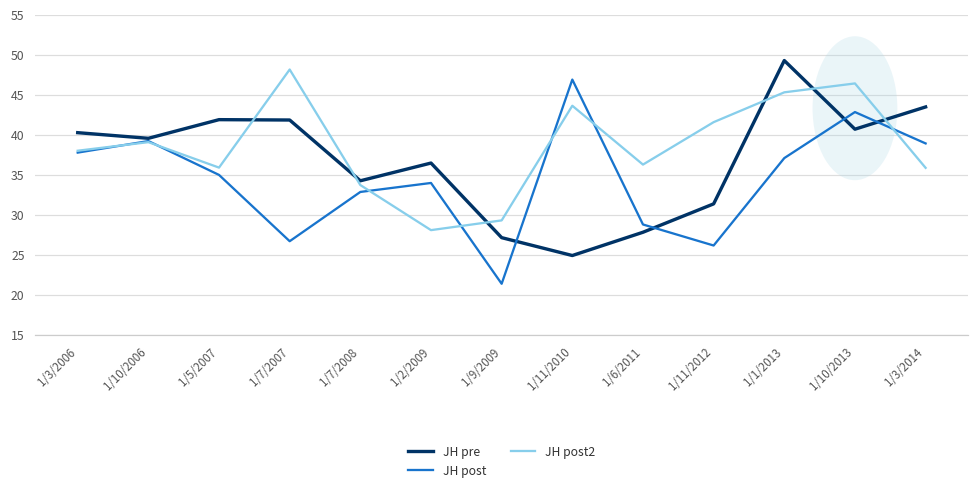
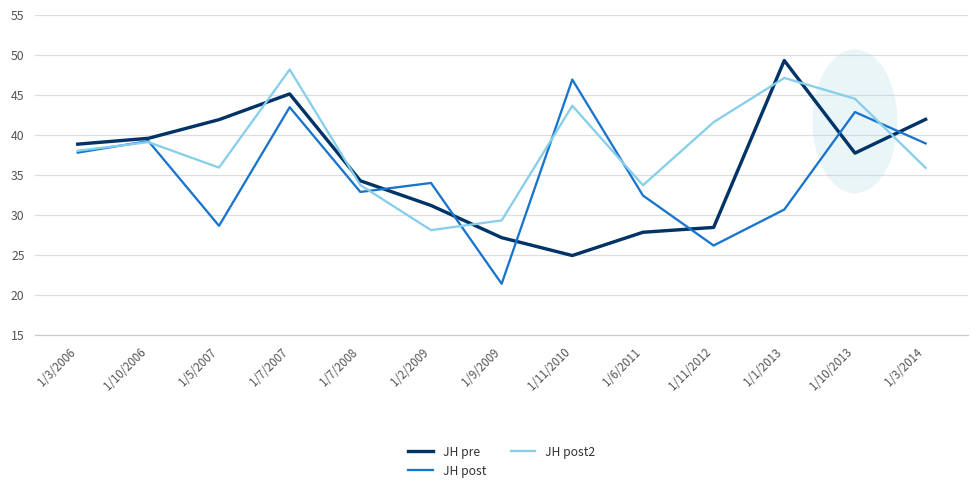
  {
    "JH pre": {
-     "1/3/2006": 40,
+     "1/3/2006": 39,
      "1/5/2007": 42,
-     "1/7/2007": 42,
+     "1/7/2007": 45,
      "1/7/2008": 34,
-     "1/2/2009": 36,
+     "1/2/2009": 31,
      "1/9/2009": 27,
      "1/11/2010": 25,
      "1/6/2011": 28,
-     "1/11/2012": 31,
+     "1/11/2012": 28,
      "1/1/2013": 49,
-     "1/10/2013": 41,
-     "1/3/2014": 43
+     "1/10/2013": 38,
+     "1/3/2014": 42
    },
    "JH post": {
-     "1/5/2007": 35,
-     "1/7/2007": 27,
+     "1/5/2007": 29,
+     "1/7/2007": 43,
      "1/7/2008": 33,
      "1/2/2009": 34,
      "1/9/2009": 21,
      "1/11/2010": 47,
-     "1/6/2011": 29,
+     "1/6/2011": 32,
      "1/11/2012": 26,
-     "1/1/2013": 37,
+     "1/1/2013": 31,
      "1/10/2013": 43,
      "1/3/2014": 39
    },
    "JH post2": {
      "1/5/2007": 36,
      "1/7/2007": 48,
      "1/7/2008": 34,
      "1/2/2009": 28,
      "1/9/2009": 29,
      "1/11/2010": 44,
-     "1/6/2011": 36,
+     "1/6/2011": 34,
      "1/11/2012": 42,
-     "1/1/2013": 45,
-     "1/10/2013": 46,
+     "1/1/2013": 47,
+     "1/10/2013": 44,
      "1/3/2014": 36
    }
  }
